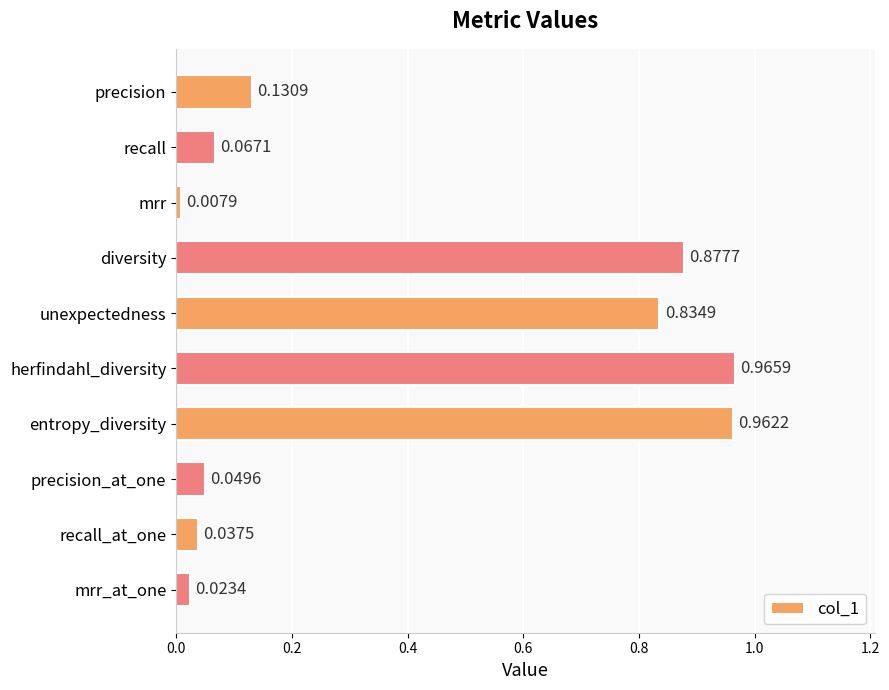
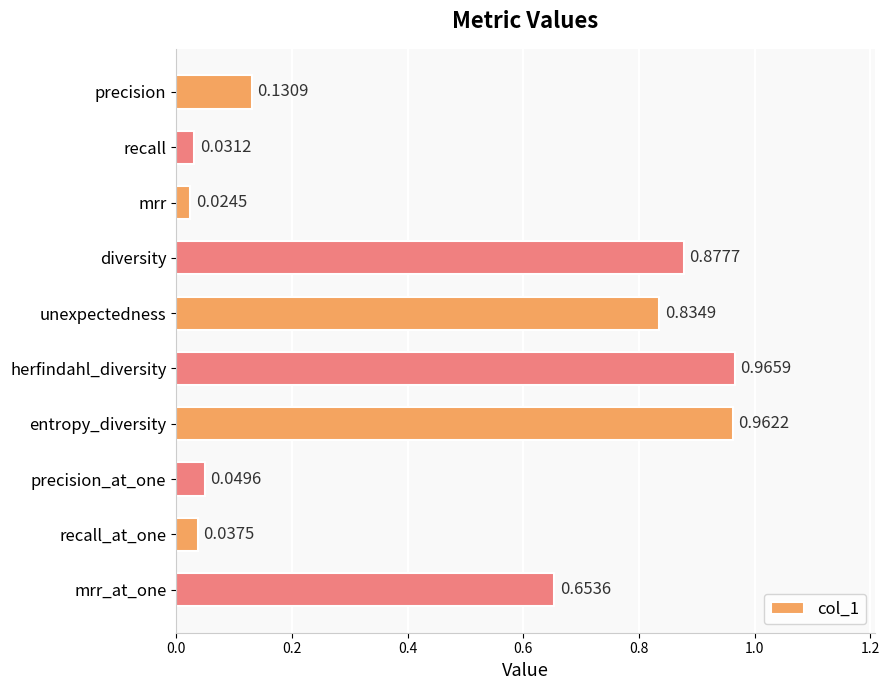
  {
    "precision": 0.1309,
-   "recall": 0.0671,
-   "mrr": 0.0079,
+   "recall": 0.0312,
+   "mrr": 0.0245,
    "diversity": 0.8777,
    "unexpectedness": 0.8349,
    "herfindahl_diversity": 0.9659,
    "entropy_diversity": 0.9622,
    "precision_at_one": 0.0496,
    "recall_at_one": 0.0375,
-   "mrr_at_one": 0.0234
+   "mrr_at_one": 0.6536
  }
